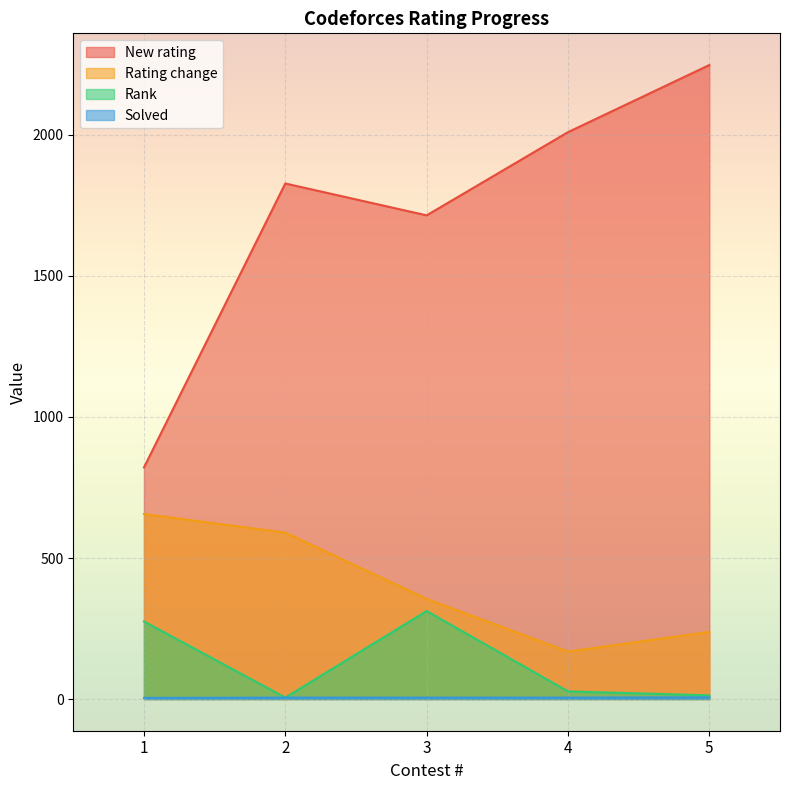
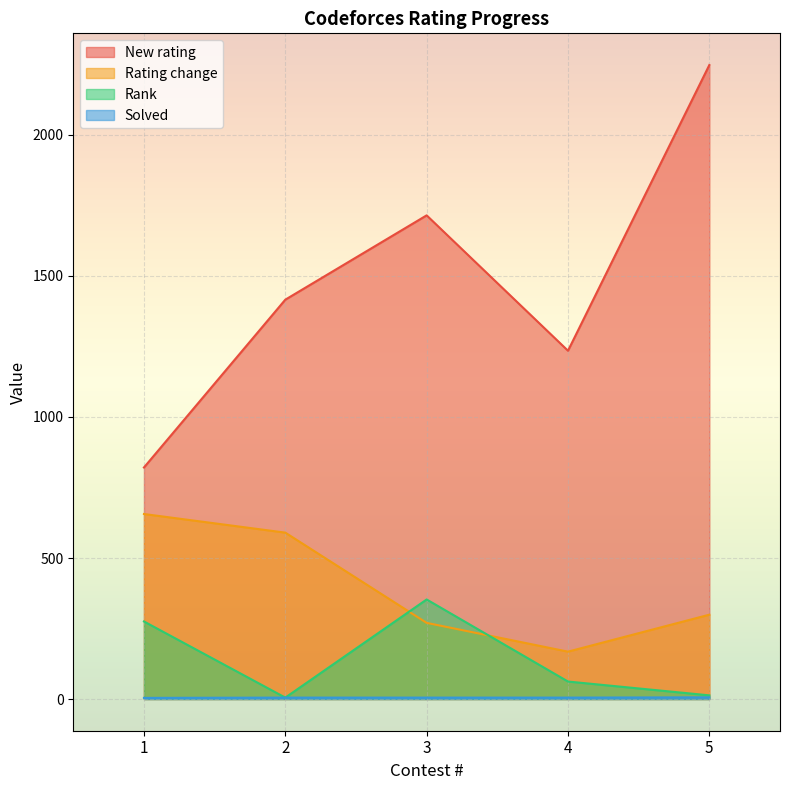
  {
    "New rating": {
      "1": 820,
-     "2": 1830,
+     "2": 1420,
      "3": 1720,
-     "4": 2010,
+     "4": 1240,
      "5": 2250
    },
    "Rating change": {
      "1": 660,
      "2": 590,
-     "3": 360,
+     "3": 270,
      "4": 170,
-     "5": 240
+     "5": 300
    },
    "Rank": {
      "1": 280,
-     "3": 310,
-     "4": 30
+     "3": 350,
+     "4": 60
    },
    "Solved": {
      "1": 0,
      "3": 10,
      "4": 10
    }
  }
